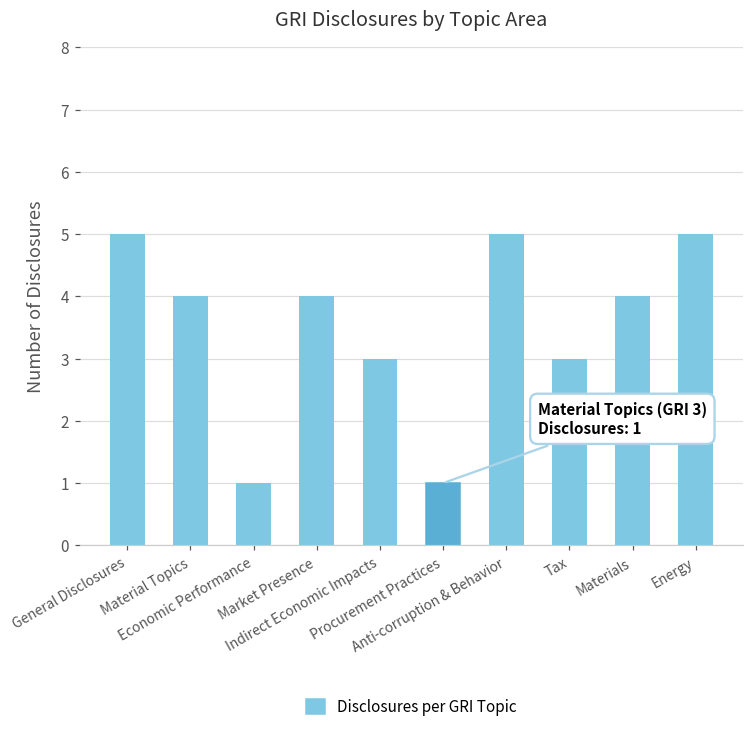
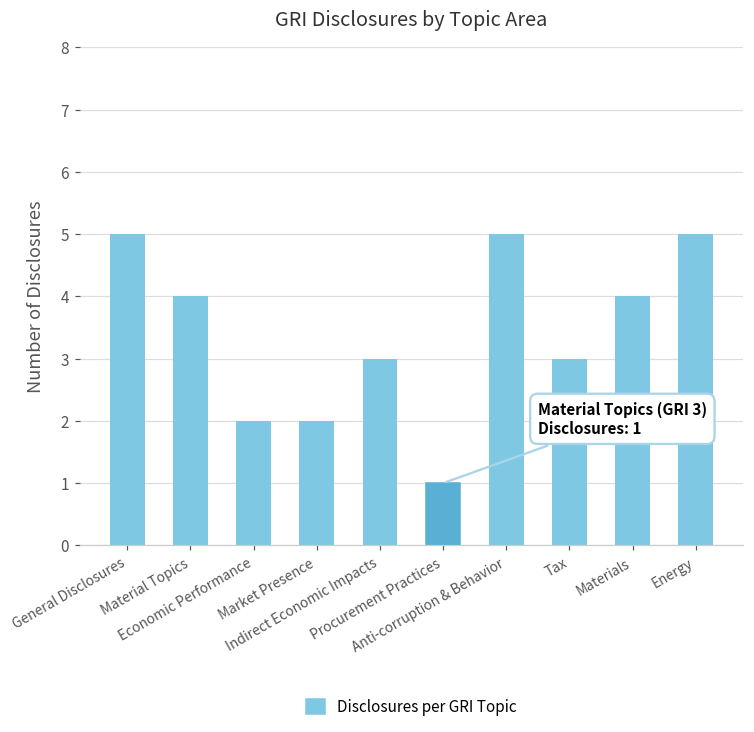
  {
    "General Disclosures": 5,
    "Material Topics": 4,
-   "Economic Performance": 1,
-   "Market Presence": 4,
+   "Economic Performance": 2,
+   "Market Presence": 2,
    "Indirect Economic Impacts": 3,
    "Procurement Practices": 1,
    "Anti-corruption & Behavior": 5,
    "Materials": 4,
    "Energy": 5
  }
